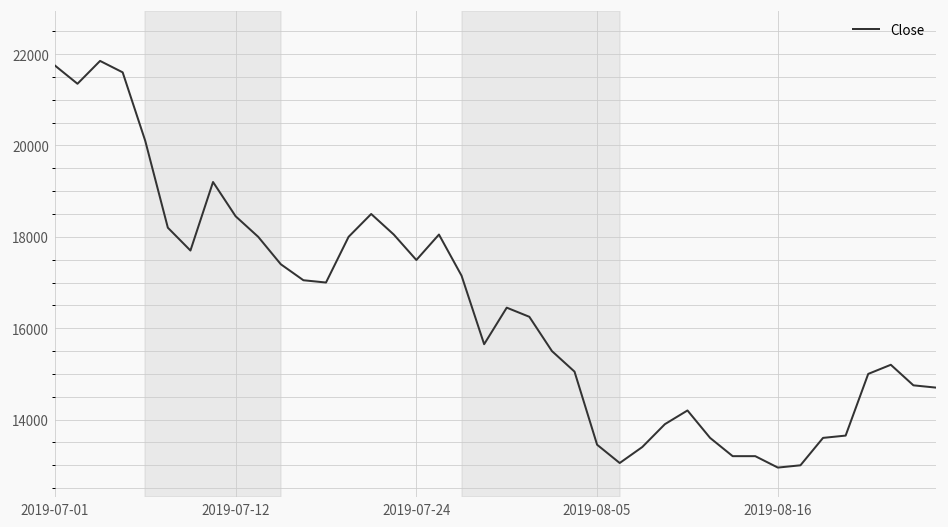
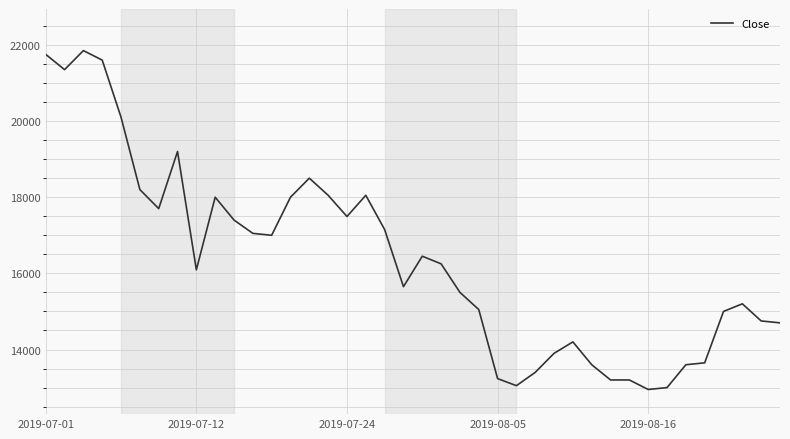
  {
    "2019-07-01": 21800,
-   "2019-07-12": 18500,
+   "2019-07-12": 16100,
    "2019-07-24": 17500,
-   "2019-08-05": 13500,
+   "2019-08-05": 13200,
    "2019-08-16": 13000
  }
